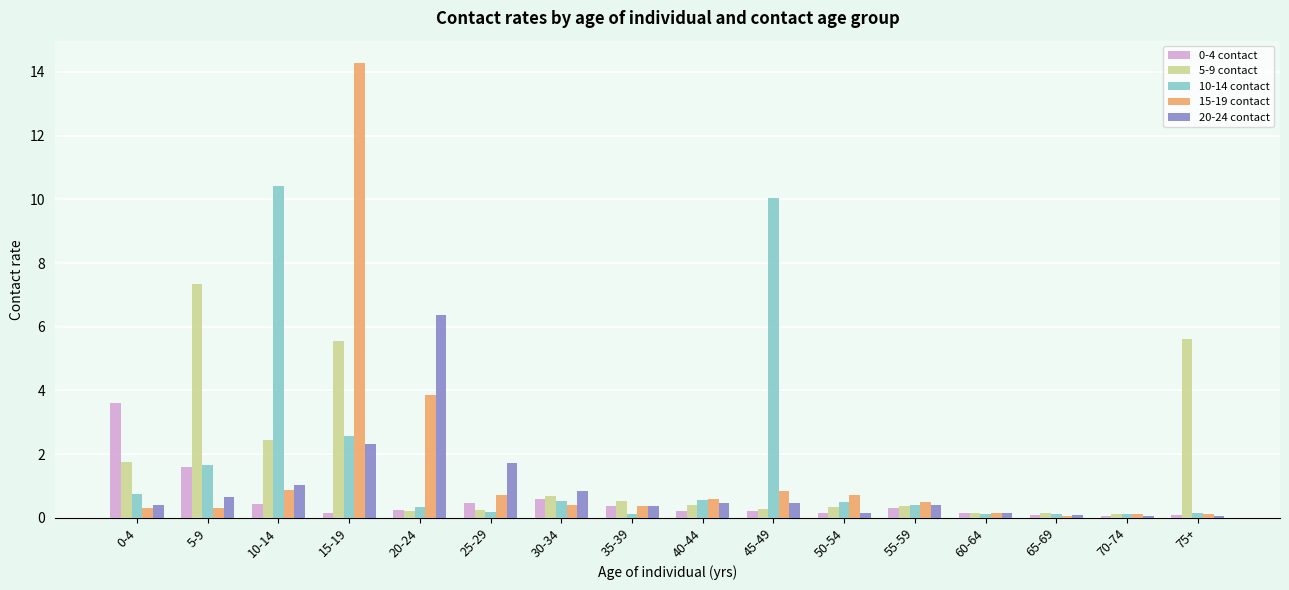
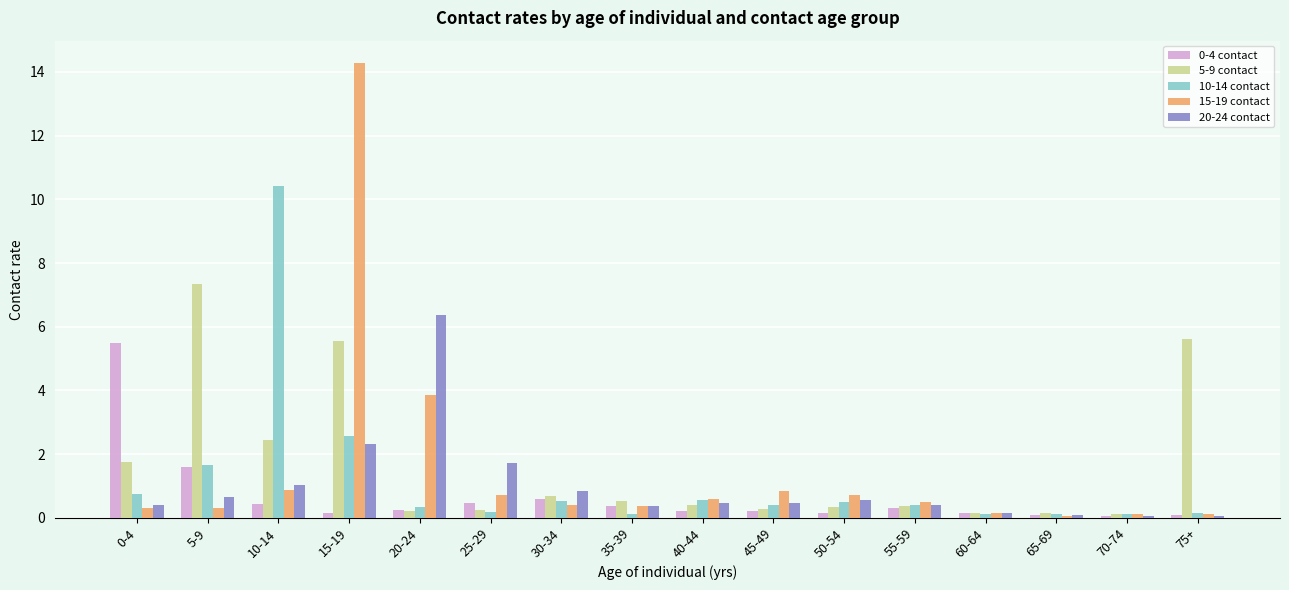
  {
    "0-4 contact": {
-     "0-4": 3.6,
+     "0-4": 5.5,
      "5-9": 1.6,
      "10-14": 0.4,
      "15-19": 0.2,
      "20-24": 0.3,
      "25-29": 0.5,
      "30-34": 0.6,
      "35-39": 0.4,
      "40-44": 0.2,
      "45-49": 0.2,
      "50-54": 0.2,
      "55-59": 0.3,
      "60-64": 0.2,
      "65-69": 0.1,
      "75+": 0.1
    },
    "5-9 contact": {
      "0-4": 1.8,
      "5-9": 7.3,
      "10-14": 2.5,
      "15-19": 5.5,
      "20-24": 0.2,
      "25-29": 0.2,
      "30-34": 0.7,
      "35-39": 0.5,
      "40-44": 0.4,
      "45-49": 0.3,
      "50-54": 0.3,
      "55-59": 0.4,
      "60-64": 0.1,
      "65-69": 0.2,
      "70-74": 0.1,
      "75+": 5.6
    },
    "10-14 contact": {
      "0-4": 0.7,
      "5-9": 1.7,
      "10-14": 10.4,
      "15-19": 2.6,
      "20-24": 0.3,
      "25-29": 0.2,
      "30-34": 0.5,
      "35-39": 0.1,
      "40-44": 0.6,
-     "45-49": 10.0,
+     "45-49": 0.4,
      "50-54": 0.5,
      "55-59": 0.4,
      "60-64": 0.1,
      "65-69": 0.1,
      "70-74": 0.1,
      "75+": 0.1
    },
    "15-19 contact": {
      "0-4": 0.3,
      "5-9": 0.3,
      "10-14": 0.9,
      "15-19": 14.3,
      "20-24": 3.8,
      "25-29": 0.7,
      "30-34": 0.4,
      "35-39": 0.4,
      "40-44": 0.6,
      "45-49": 0.8,
      "50-54": 0.7,
      "55-59": 0.5,
      "60-64": 0.2,
      "70-74": 0.1,
      "75+": 0.1
    },
    "20-24 contact": {
      "0-4": 0.4,
      "5-9": 0.7,
      "10-14": 1.0,
      "15-19": 2.3,
      "20-24": 6.4,
      "25-29": 1.7,
      "30-34": 0.8,
      "35-39": 0.4,
      "40-44": 0.5,
      "45-49": 0.5,
-     "50-54": 0.1,
+     "50-54": 0.6,
      "55-59": 0.4,
      "60-64": 0.1,
      "65-69": 0.1
    }
  }
